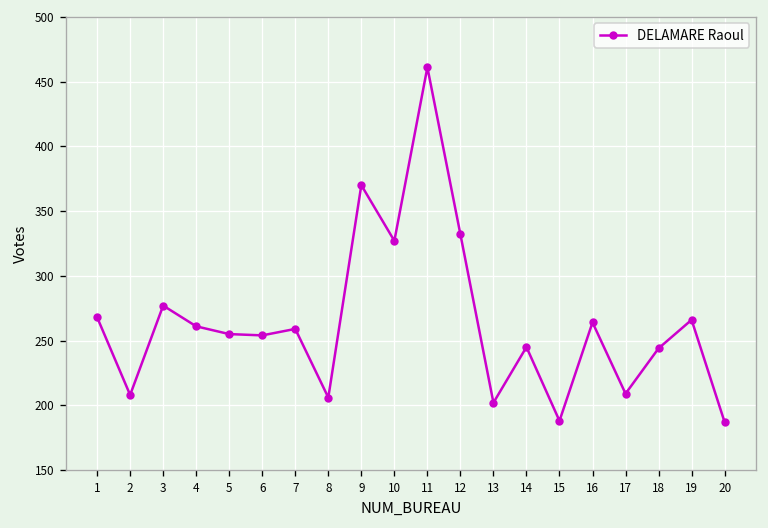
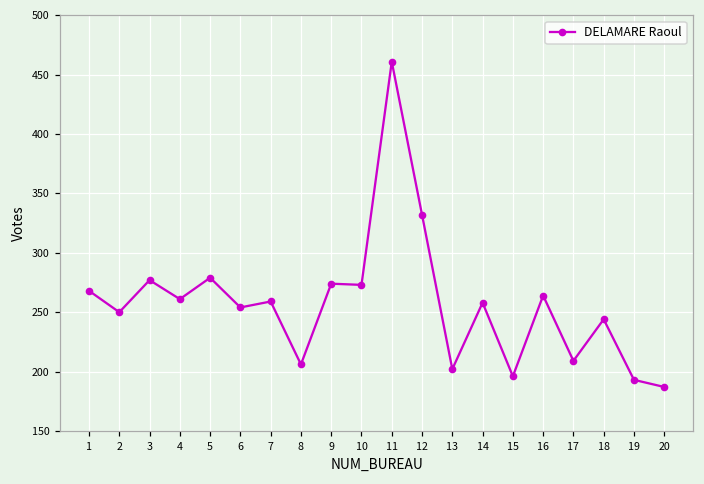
  {
    "1": 268,
-   "2": 208,
+   "2": 250,
    "3": 277,
    "4": 261,
-   "5": 255,
+   "5": 279,
    "6": 254,
    "7": 259,
    "8": 206,
-   "9": 370,
-   "10": 327,
+   "9": 274,
+   "10": 273,
    "11": 461,
    "12": 332,
    "13": 202,
-   "14": 245,
-   "15": 188,
+   "14": 258,
+   "15": 196,
    "16": 264,
    "17": 209,
    "18": 244,
-   "19": 266,
+   "19": 193,
    "20": 187
  }
